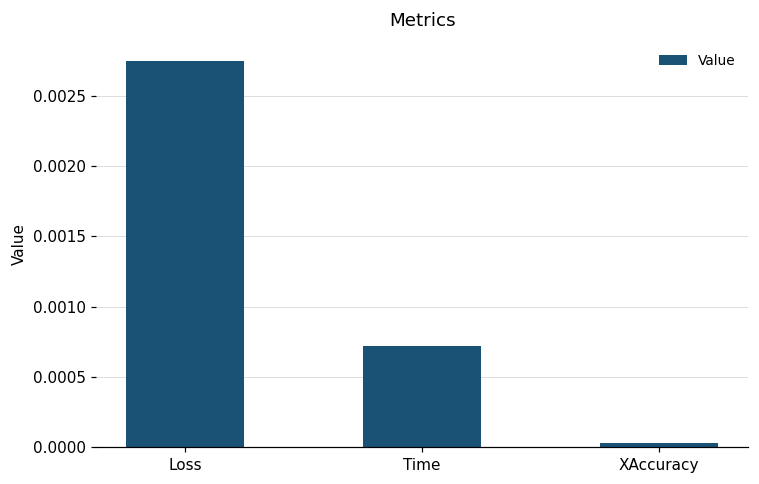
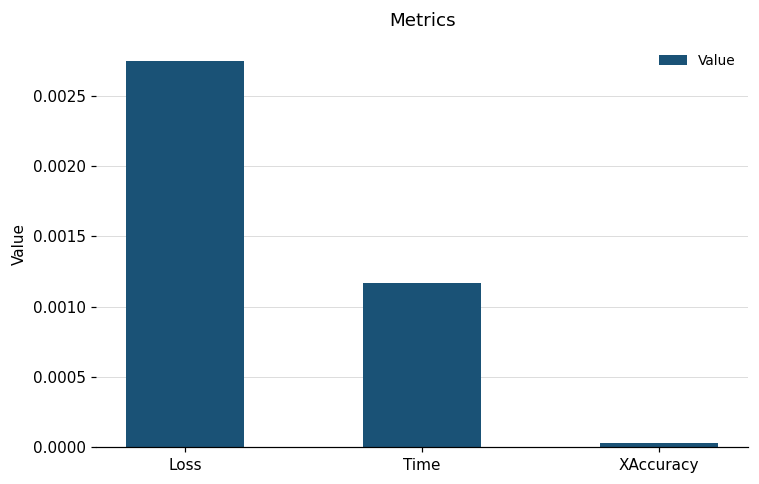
  {
    "Loss": 0.00275,
-   "Time": 0.00072,
+   "Time": 0.00117,
    "XAccuracy": 0.00003
  }
